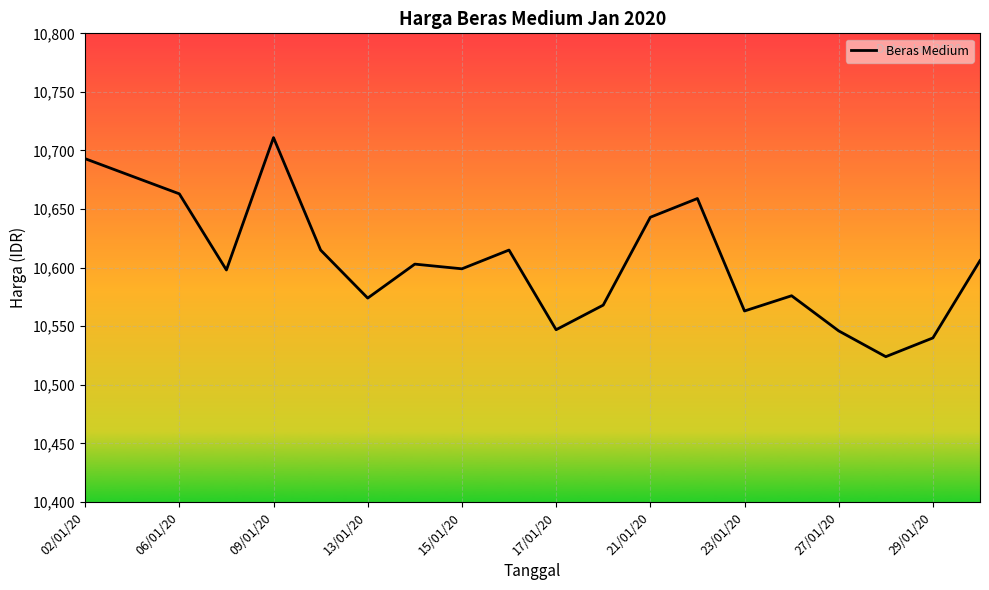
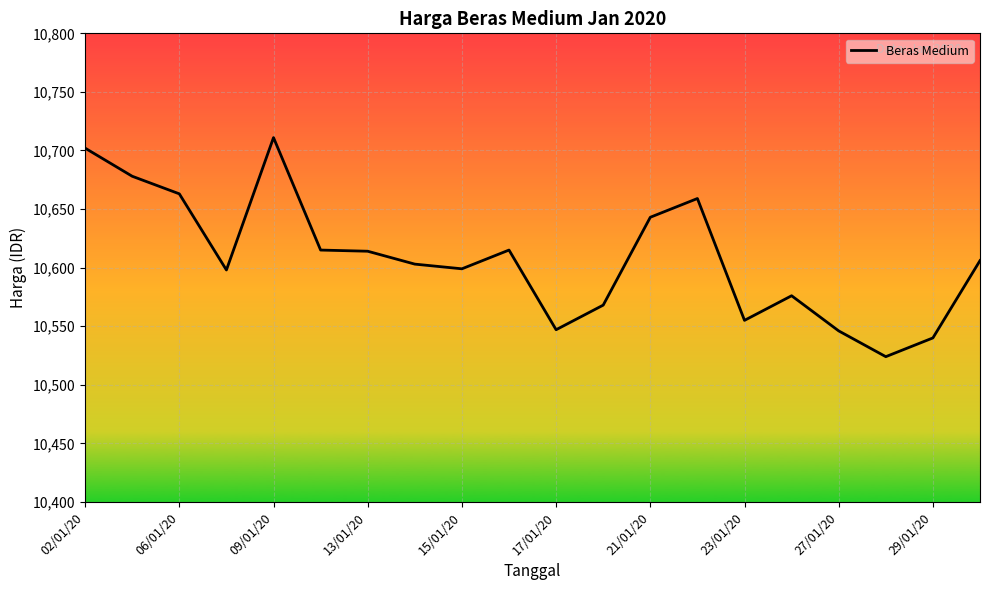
  {
-   "02/01/20": "10,693",
+   "02/01/20": "10,702",
    "06/01/20": "10,663",
    "09/01/20": "10,711",
-   "13/01/20": "10,574",
+   "13/01/20": "10,614",
    "15/01/20": "10,599",
    "17/01/20": "10,547",
    "21/01/20": "10,643",
-   "23/01/20": "10,563",
+   "23/01/20": "10,555",
    "27/01/20": "10,546",
    "29/01/20": "10,540"
  }
